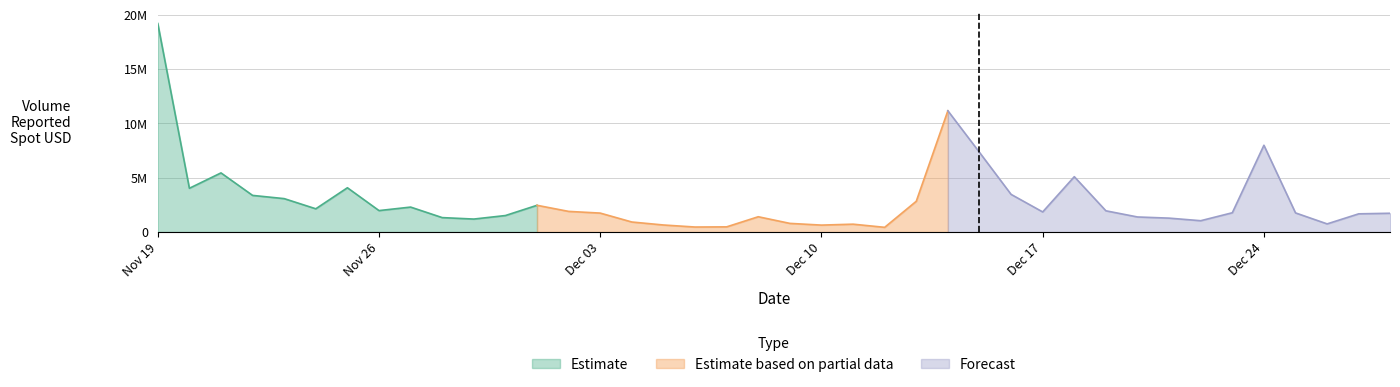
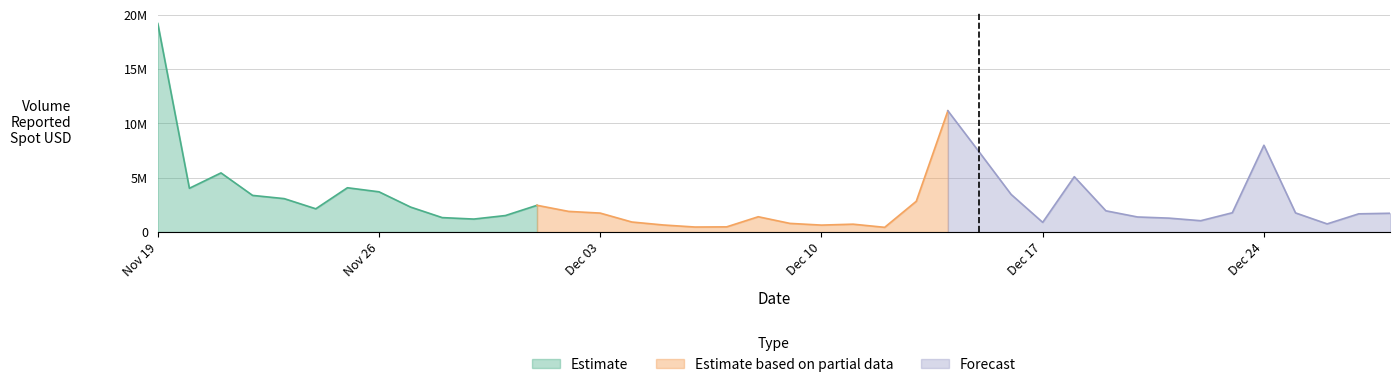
  {
    "Estimate": {
      "Nov 19": 19200000,
-     "Nov 26": 2000000
+     "Nov 26": 3700000
    },
    "Estimate based on partial data": {
      "Dec 03": 1700000,
      "Dec 10": 600000
    },
    "Forecast": {
-     "Dec 17": 1800000,
+     "Dec 17": 900000,
      "Dec 24": 8000000
    }
  }
